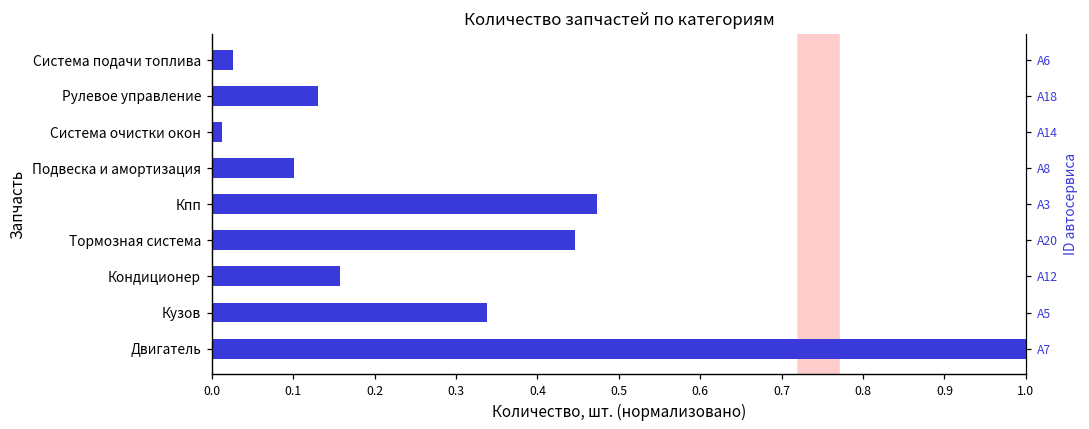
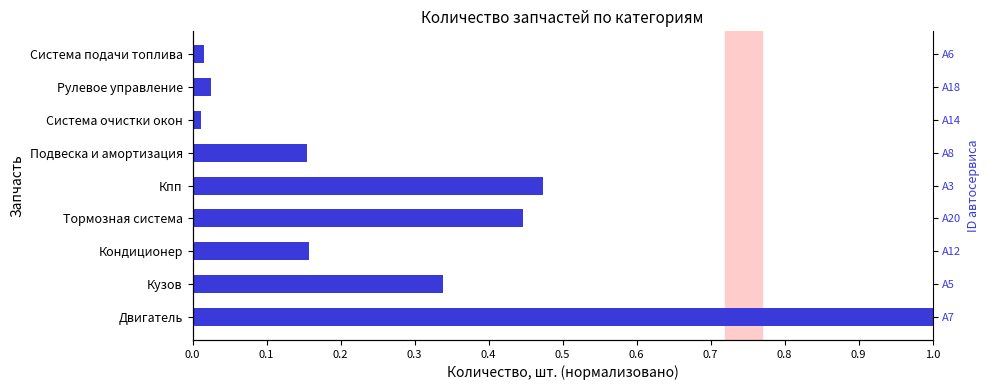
  {
-   "Система подачи топлива": 0.03,
-   "Рулевое управление": 0.13,
+   "Система подачи топлива": 0.02,
+   "Рулевое управление": 0.03,
    "Система очистки окон": 0.01,
-   "Подвеска и амортизация": 0.10,
+   "Подвеска и амортизация": 0.15,
    "Кпп": 0.47,
    "Тормозная система": 0.45,
    "Кондиционер": 0.16,
    "Кузов": 0.34,
    "Двигатель": 1.00
  }
